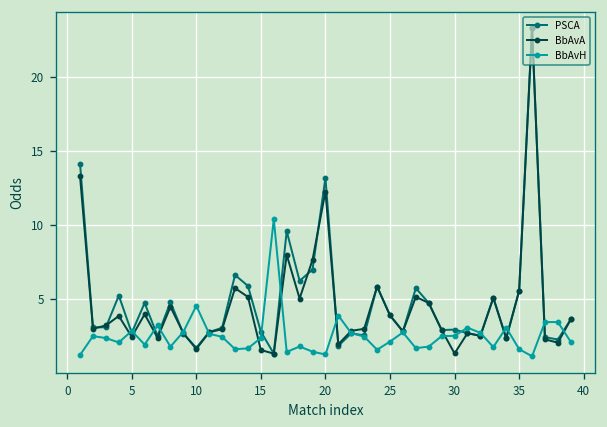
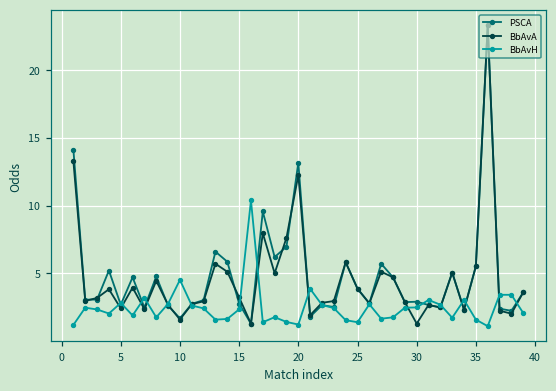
  {
    "PSCA": {
      "15": 2.8,
      "20": 13.2,
      "30": 2.9
    },
    "BbAvA": {
      "5": 2.4,
-     "15": 1.5,
+     "15": 3.2,
      "20": 12.2,
      "30": 1.3
    },
    "BbAvH": {
      "10": 4.5,
      "15": 2.4,
      "20": 1.2,
-     "25": 2.1,
+     "25": 1.4,
      "30": 2.5,
      "35": 1.6
    }
  }
